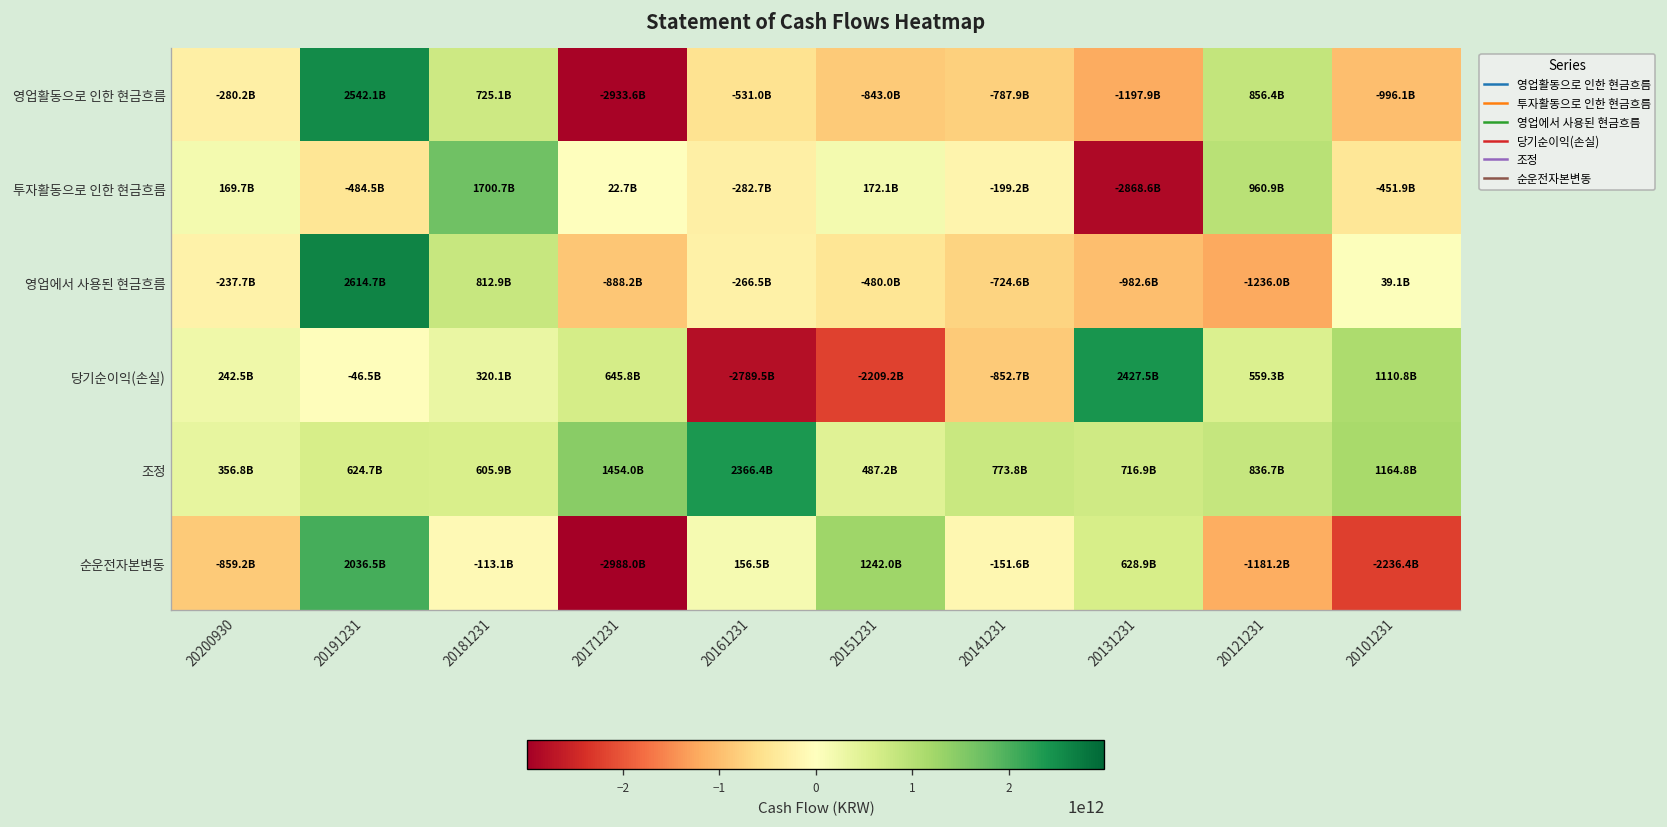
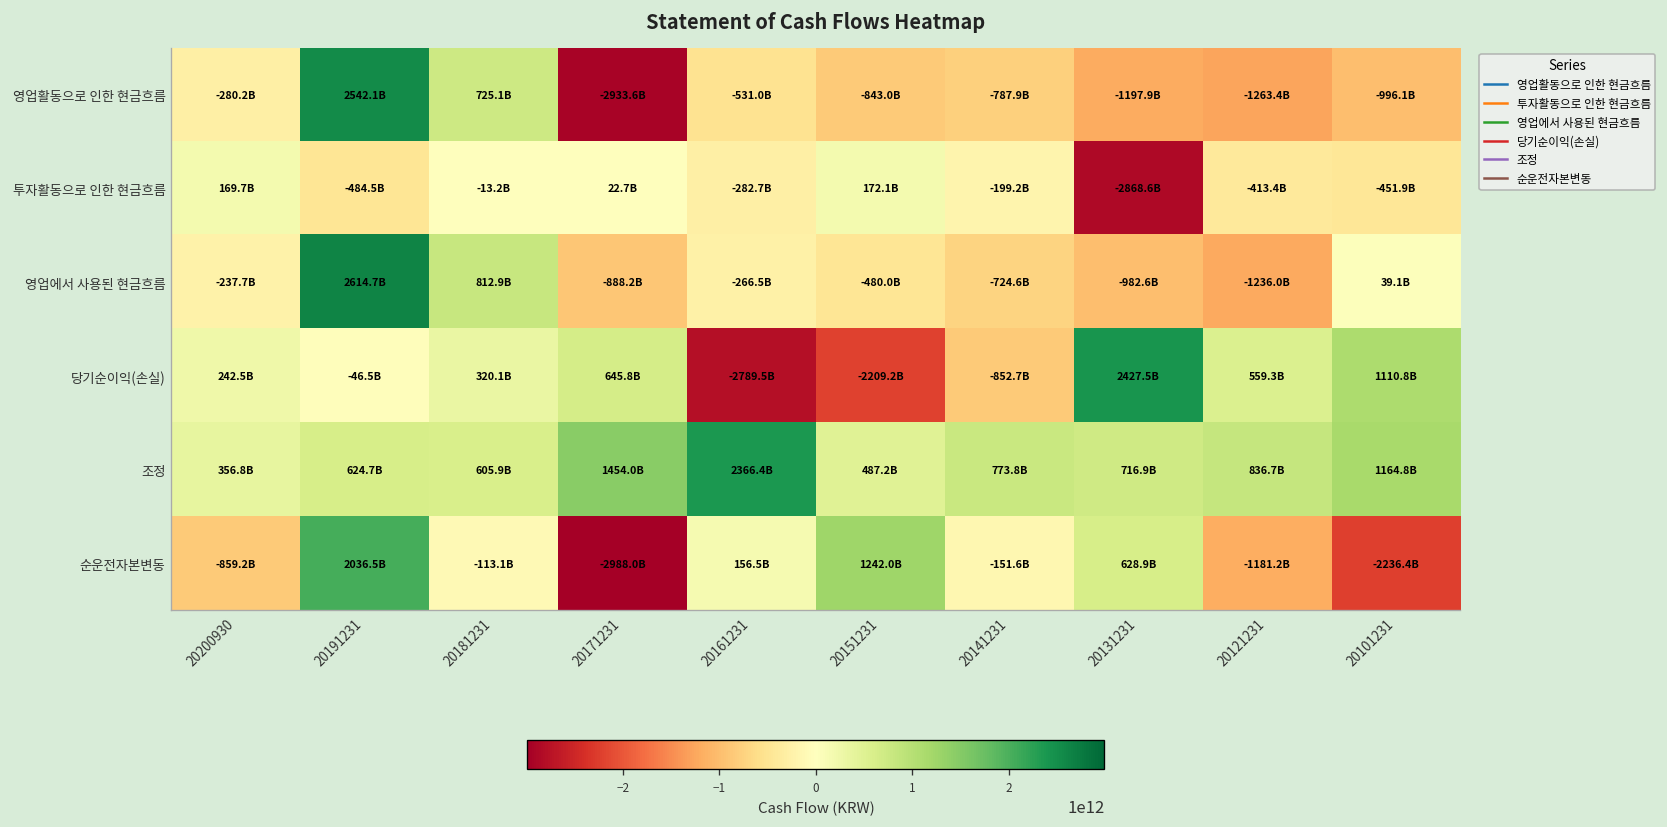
  {
    "영업활동으로 인한 현금흐름": {
      "20200930": "-280.2B",
      "20191231": "2542.1B",
      "20181231": "725.1B",
      "20171231": "-2933.6B",
      "20161231": "-531.0B",
      "20151231": "-843.0B",
      "20141231": "-787.9B",
      "20131231": "-1197.9B",
-     "20121231": "856.4B",
+     "20121231": "-1263.4B",
      "20101231": "-996.1B"
    },
    "투자활동으로 인한 현금흐름": {
      "20200930": "169.7B",
      "20191231": "-484.5B",
-     "20181231": "1700.7B",
+     "20181231": "-13.2B",
      "20171231": "22.7B",
      "20161231": "-282.7B",
      "20151231": "172.1B",
      "20141231": "-199.2B",
      "20131231": "-2868.6B",
-     "20121231": "960.9B",
+     "20121231": "-413.4B",
      "20101231": "-451.9B"
    },
    "영업에서 사용된 현금흐름": {
      "20200930": "-237.7B",
      "20191231": "2614.7B",
      "20181231": "812.9B",
      "20171231": "-888.2B",
      "20161231": "-266.5B",
      "20151231": "-480.0B",
      "20141231": "-724.6B",
      "20131231": "-982.6B",
      "20121231": "-1236.0B",
      "20101231": "39.1B"
    },
    "당기순이익(손실)": {
      "20200930": "242.5B",
      "20191231": "-46.5B",
      "20181231": "320.1B",
      "20171231": "645.8B",
      "20161231": "-2789.5B",
      "20151231": "-2209.2B",
      "20141231": "-852.7B",
      "20131231": "2427.5B",
      "20121231": "559.3B",
      "20101231": "1110.8B"
    },
    "조정": {
      "20200930": "356.8B",
      "20191231": "624.7B",
      "20181231": "605.9B",
      "20171231": "1454.0B",
      "20161231": "2366.4B",
      "20151231": "487.2B",
      "20141231": "773.8B",
      "20131231": "716.9B",
      "20121231": "836.7B",
      "20101231": "1164.8B"
    },
    "순운전자본변동": {
      "20200930": "-859.2B",
      "20191231": "2036.5B",
      "20181231": "-113.1B",
      "20171231": "-2988.0B",
      "20161231": "156.5B",
      "20151231": "1242.0B",
      "20141231": "-151.6B",
      "20131231": "628.9B",
      "20121231": "-1181.2B",
      "20101231": "-2236.4B"
    }
  }
